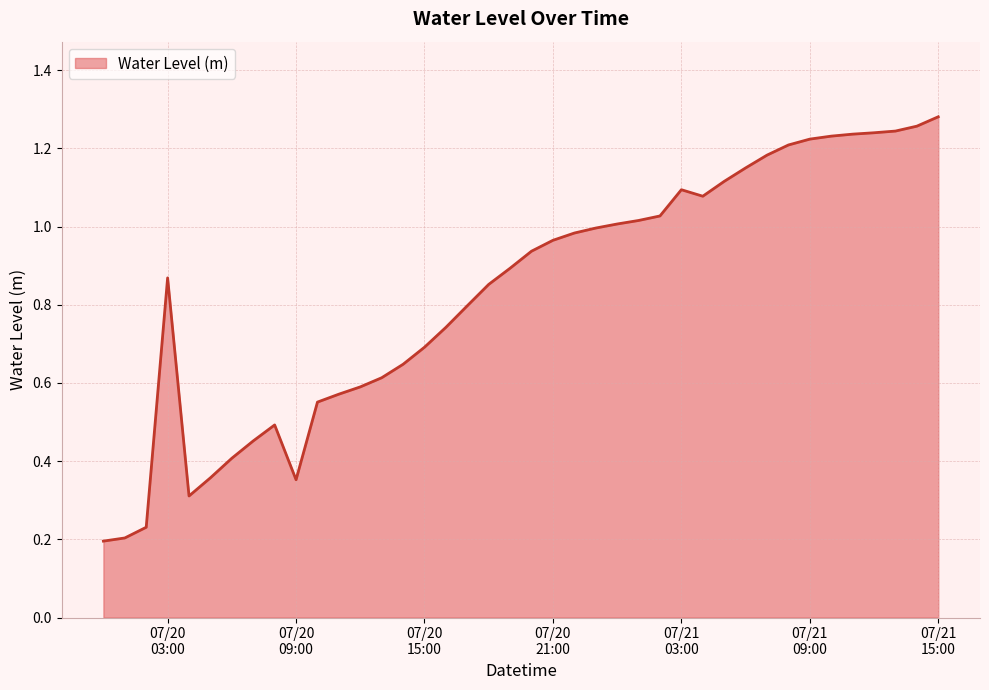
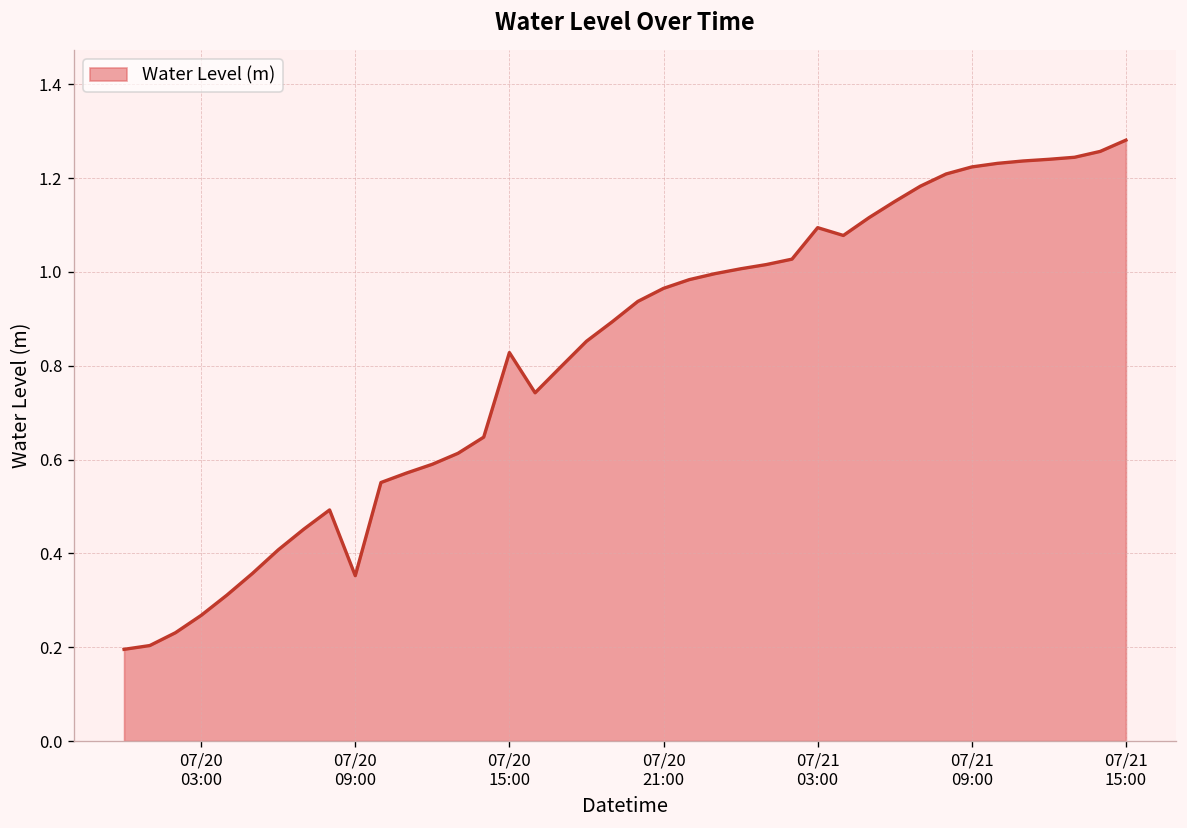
  {
-   "07/20 03:00": 0.87,
+   "07/20 03:00": 0.27,
    "07/20 09:00": 0.35,
-   "07/20 15:00": 0.69,
+   "07/20 15:00": 0.83,
    "07/20 21:00": 0.96,
    "07/21 03:00": 1.09,
    "07/21 09:00": 1.22,
    "07/21 15:00": 1.28
  }
